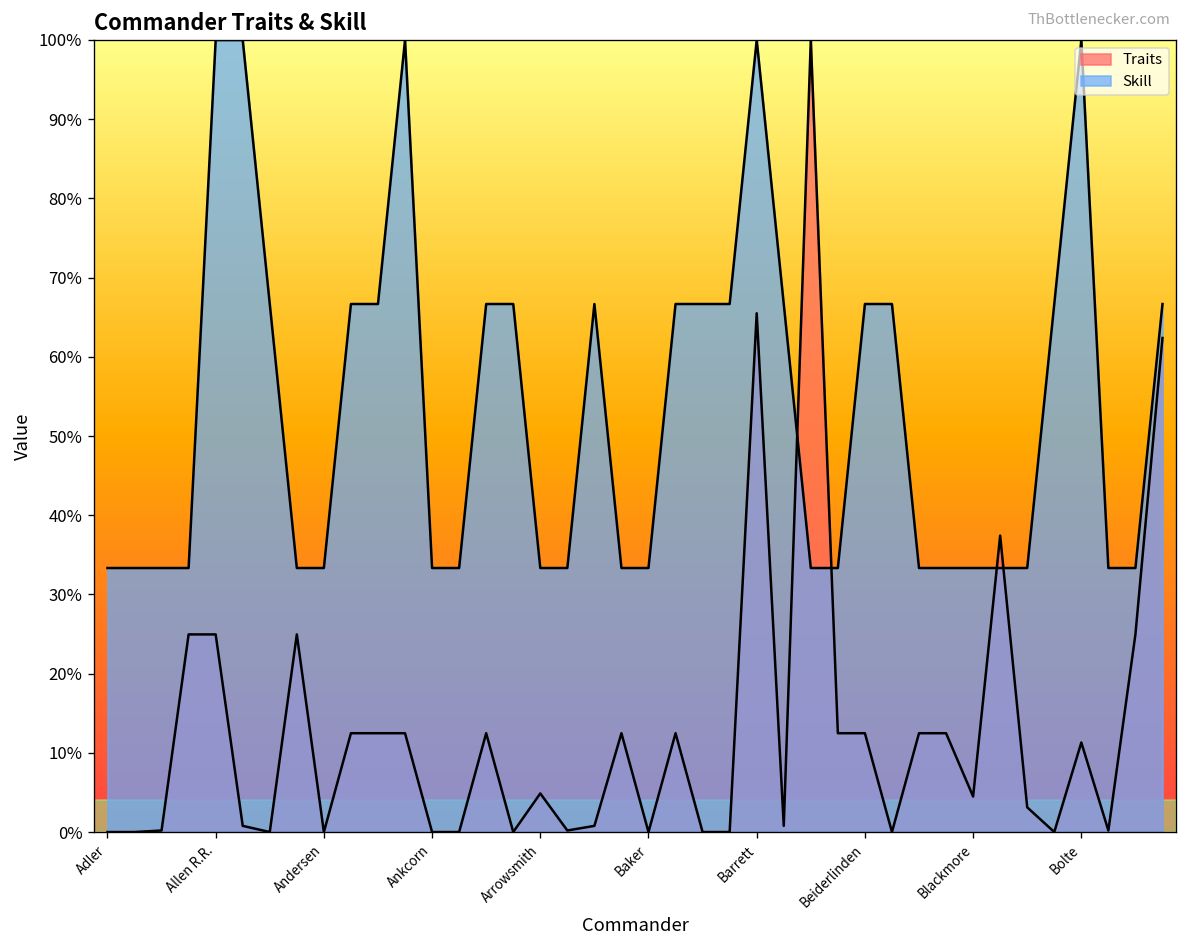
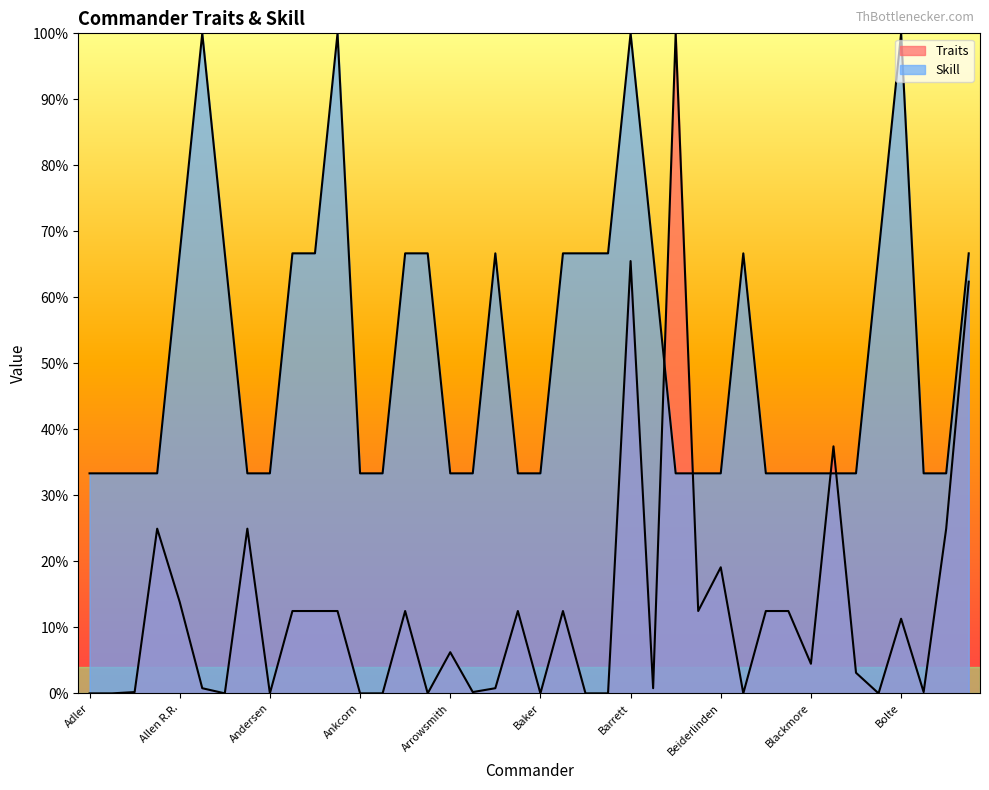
  {
    "Traits": {
-     "Allen R.R.": "25%",
-     "Arrowsmith": "5%",
+     "Allen R.R.": "14%",
+     "Arrowsmith": "6%",
      "Barrett": "65%",
-     "Beiderlinden": "12%",
+     "Beiderlinden": "19%",
      "Blackmore": "4%",
      "Bolte": "11%"
    },
    "Skill": {
      "Adler": "33%",
-     "Allen R.R.": "100%",
+     "Allen R.R.": "67%",
      "Andersen": "33%",
      "Ankcorn": "33%",
      "Arrowsmith": "33%",
      "Baker": "33%",
      "Barrett": "100%",
-     "Beiderlinden": "67%",
+     "Beiderlinden": "33%",
      "Blackmore": "33%",
      "Bolte": "100%"
    }
  }
